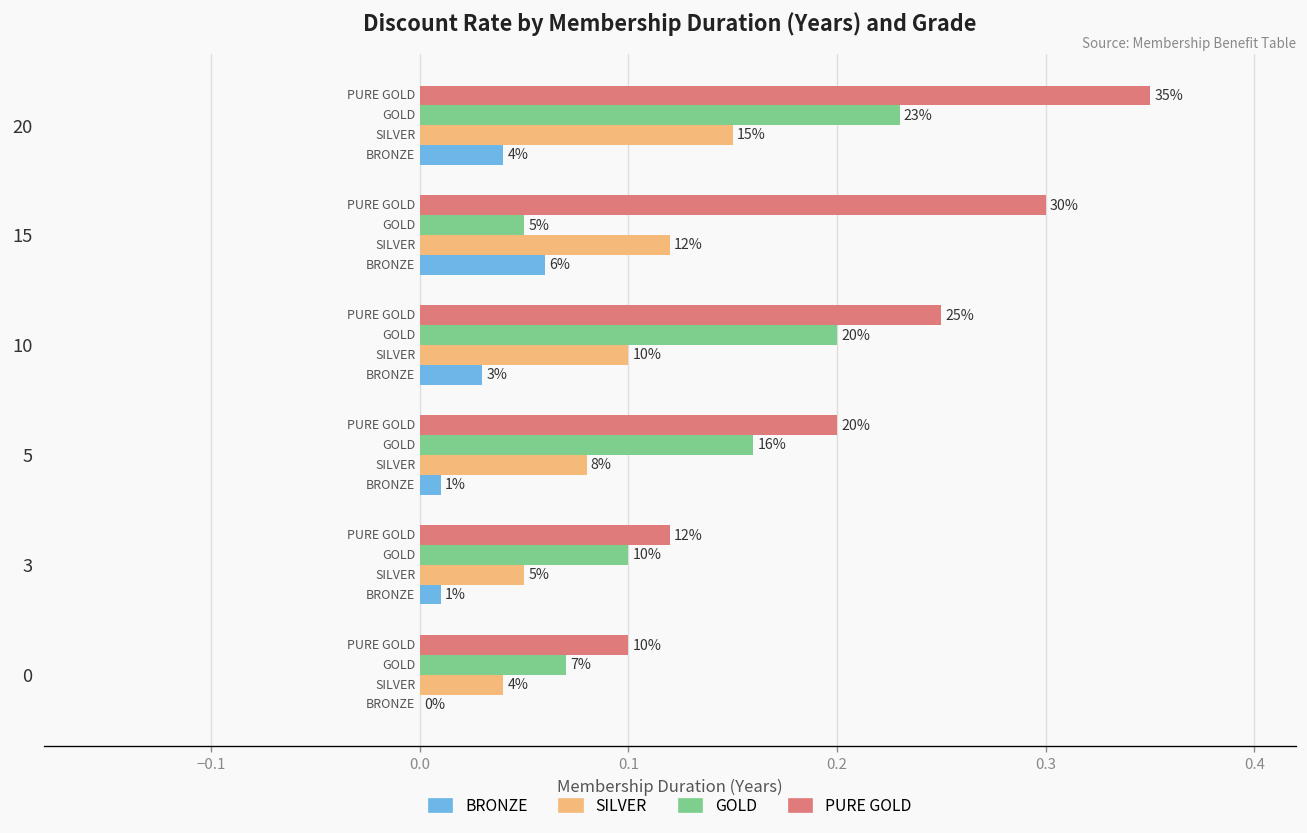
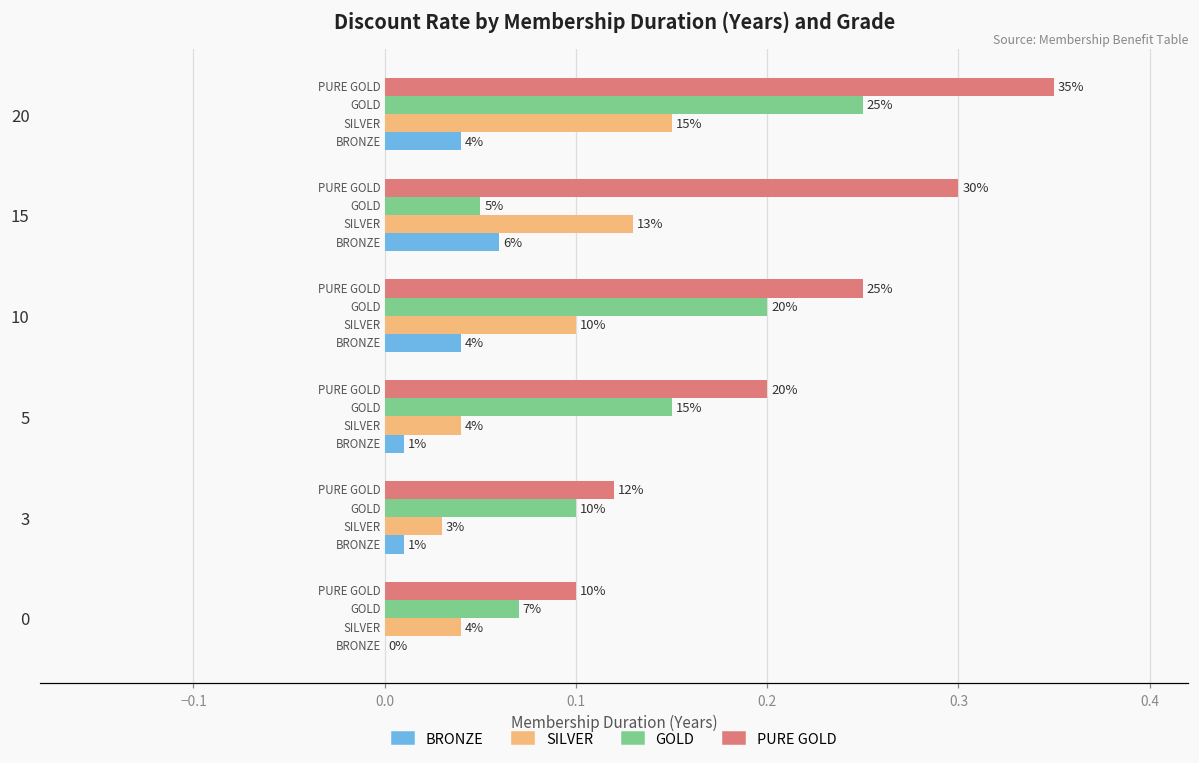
  {
    "BRONZE": {
      "20": "4%",
      "15": "6%",
-     "10": "3%",
+     "10": "4%",
      "5": "1%",
      "3": "1%",
      "0": "0%"
    },
    "SILVER": {
      "20": "15%",
-     "15": "12%",
+     "15": "13%",
      "10": "10%",
-     "5": "8%",
-     "3": "5%",
+     "5": "4%",
+     "3": "3%",
      "0": "4%"
    },
    "GOLD": {
-     "20": "23%",
+     "20": "25%",
      "15": "5%",
      "10": "20%",
-     "5": "16%",
+     "5": "15%",
      "3": "10%",
      "0": "7%"
    },
    "PURE GOLD": {
      "20": "35%",
      "15": "30%",
      "10": "25%",
      "5": "20%",
      "3": "12%",
      "0": "10%"
    }
  }
